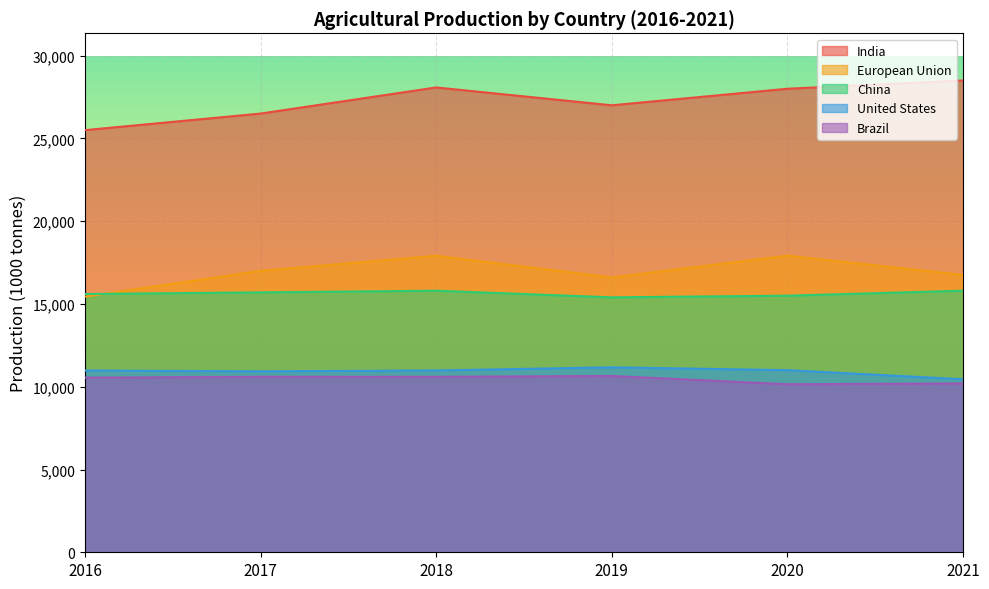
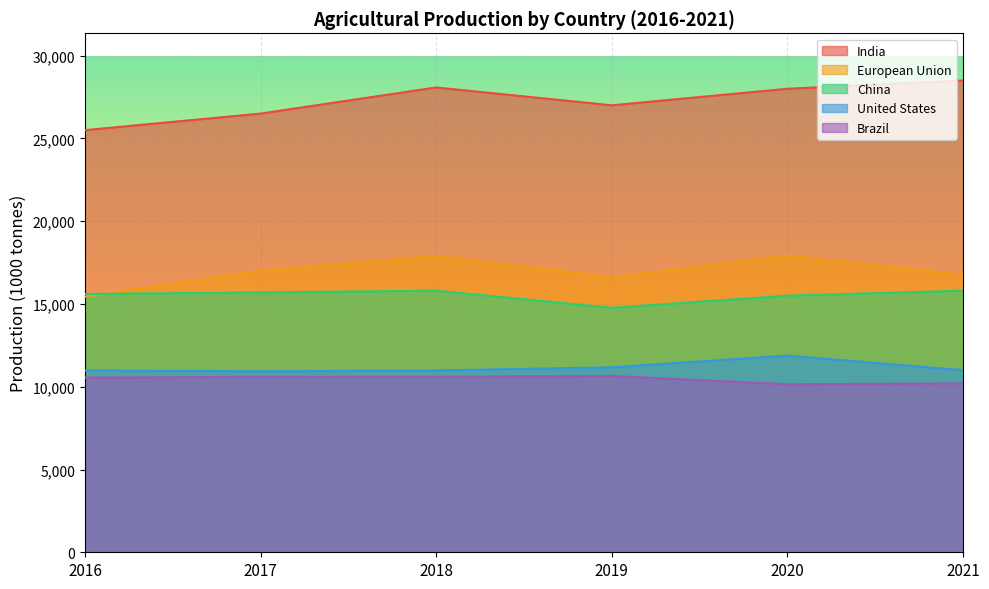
  {
    "India": {
      "2016": "25,500",
      "2017": "26,500",
      "2018": "28,100",
      "2019": "27,000",
      "2020": "28,000",
      "2021": "28,500"
    },
    "European Union": {
      "2016": "15,400",
      "2017": "17,000",
      "2018": "17,900",
      "2019": "16,600",
      "2020": "17,900",
      "2021": "16,800"
    },
    "China": {
      "2016": "15,600",
      "2017": "15,700",
      "2018": "15,800",
-     "2019": "15,400",
+     "2019": "14,800",
      "2020": "15,500",
      "2021": "15,800"
    },
    "United States": {
      "2016": "11,000",
      "2017": "10,900",
      "2018": "11,000",
      "2019": "11,200",
-     "2020": "11,000",
-     "2021": "10,500"
+     "2020": "11,900",
+     "2021": "11,000"
    },
    "Brazil": {
      "2016": "10,600",
      "2017": "10,600",
      "2018": "10,600",
      "2019": "10,700",
      "2020": "10,200",
      "2021": "10,200"
    }
  }
